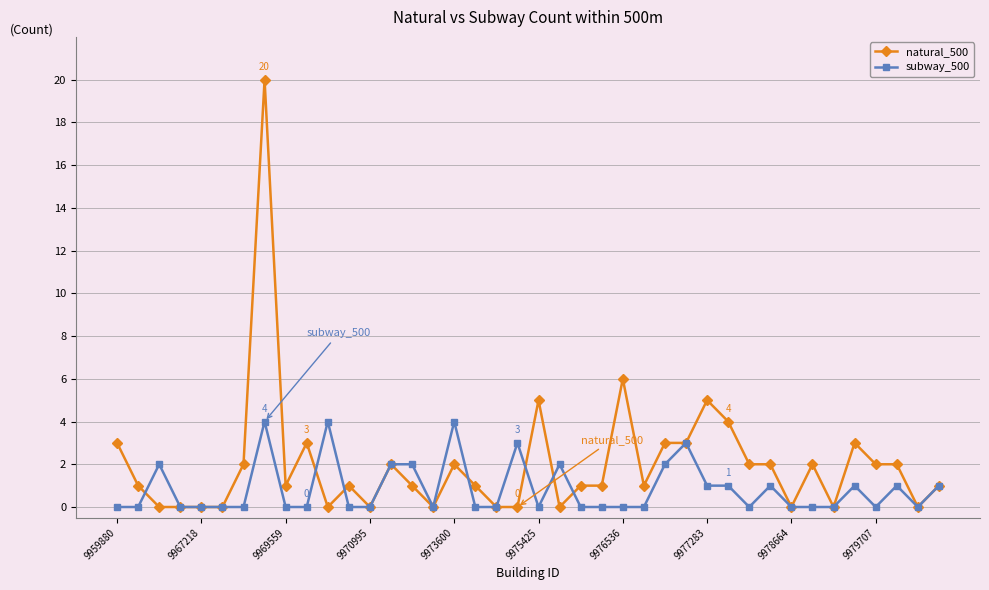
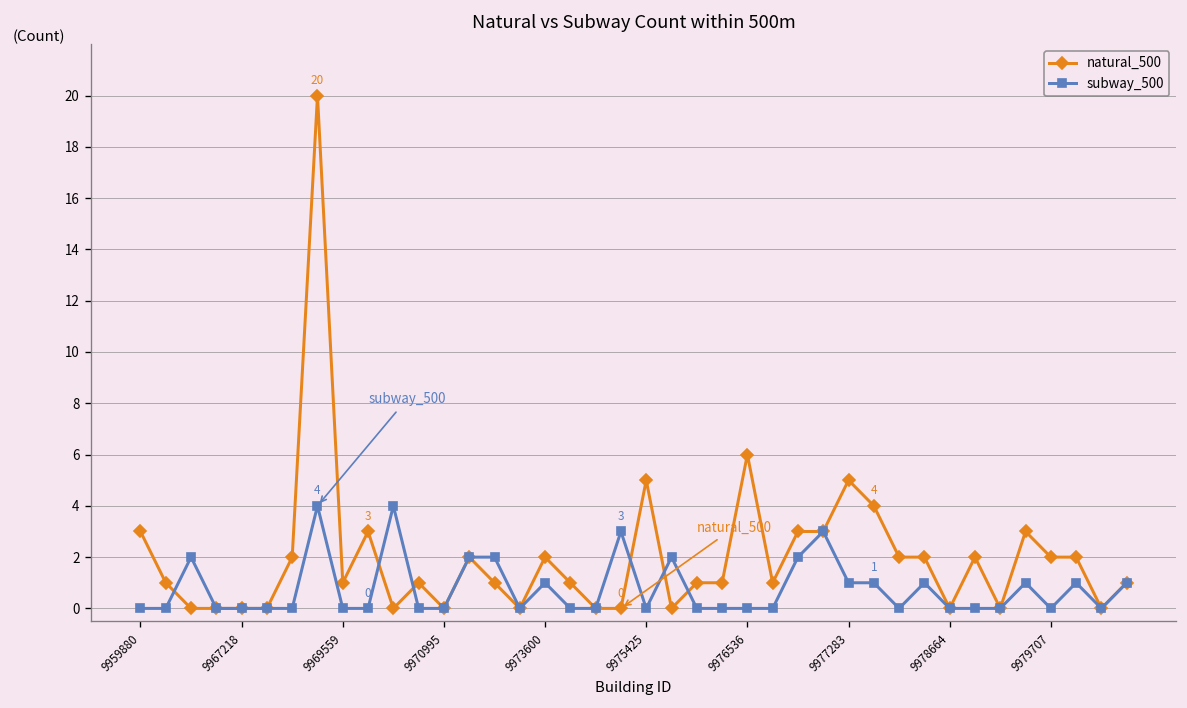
  {
    "natural_500": {
      "9959880": 3,
      "9969559": 1,
      "9973600": 2,
      "9975425": 5,
      "9976536": 6,
      "9977283": 5,
      "9979707": 2
    },
    "subway_500": {
      "9959880": 0,
-     "9973600": 4,
+     "9973600": 1,
      "9976536": 0,
      "9979707": 0
    }
  }
